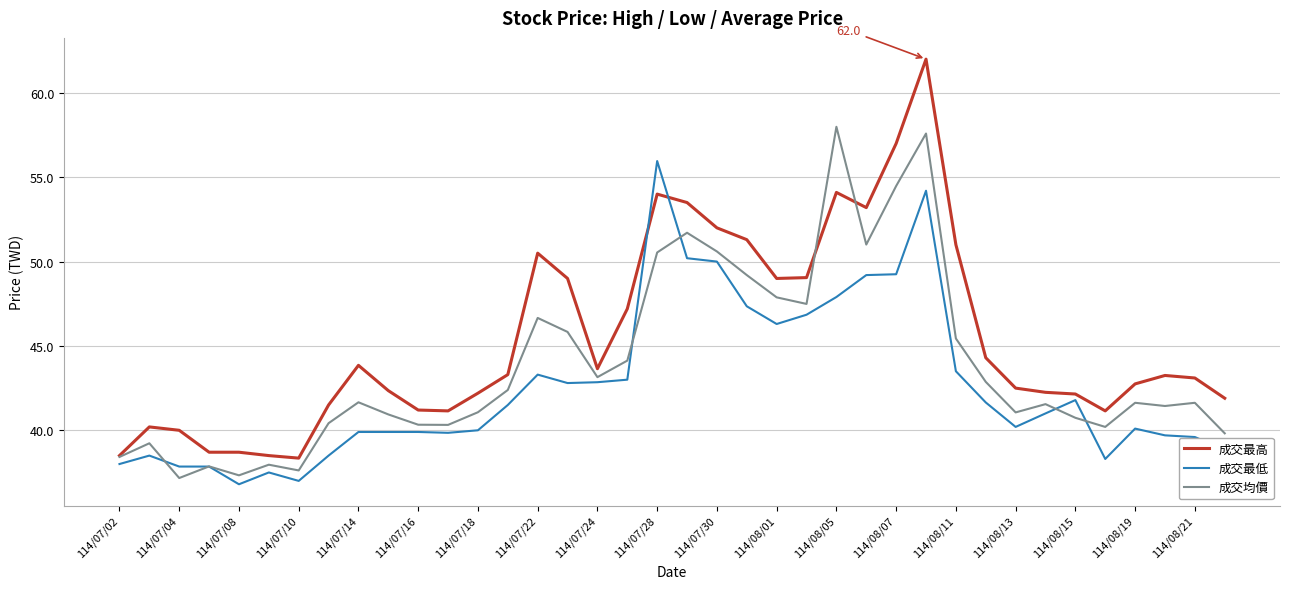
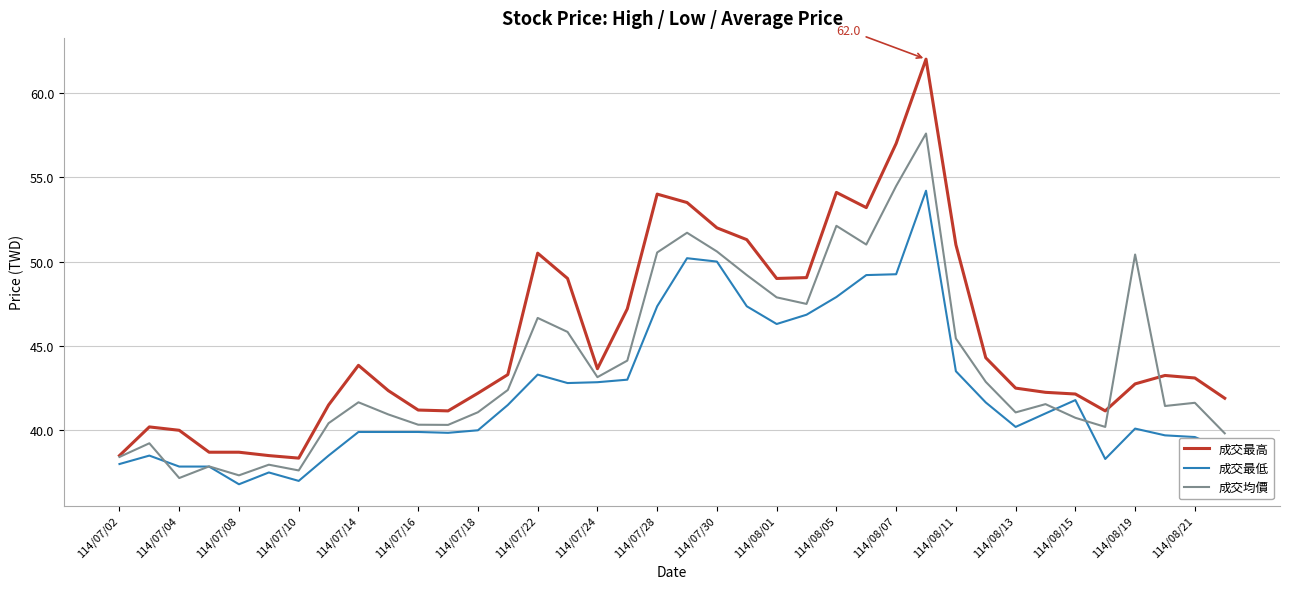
  {
    "成交最高": {
      "114/07/04": 40.0,
      "114/07/08": 38.7,
      "114/07/10": 38.4,
      "114/07/14": 43.9,
      "114/07/16": 41.2,
      "114/07/18": 42.2,
      "114/07/22": 50.5,
      "114/07/24": 43.7,
      "114/07/28": 54.0,
      "114/07/30": 52.0,
      "114/08/01": 49.0,
      "114/08/05": 54.1,
      "114/08/07": 57.0,
      "114/08/11": 51.0,
      "114/08/13": 42.5,
      "114/08/15": 42.2,
      "114/08/19": 42.8,
      "114/08/21": 43.1
    },
    "成交最低": {
      "114/07/02": 38.0,
      "114/07/04": 37.9,
      "114/07/08": 36.8,
      "114/07/10": 37.0,
      "114/07/14": 39.9,
      "114/07/16": 39.9,
      "114/07/18": 40.0,
      "114/07/22": 43.3,
      "114/07/24": 42.9,
-     "114/07/28": 56.0,
+     "114/07/28": 47.4,
      "114/07/30": 50.0,
      "114/08/01": 46.3,
      "114/08/05": 47.9,
      "114/08/07": 49.3,
      "114/08/11": 43.5,
      "114/08/13": 40.2,
      "114/08/15": 41.8,
      "114/08/19": 40.1,
      "114/08/21": 39.6
    },
    "成交均價": {
      "114/07/04": 37.2,
      "114/07/08": 37.3,
      "114/07/10": 37.6,
      "114/07/14": 41.7,
      "114/07/16": 40.3,
      "114/07/18": 41.1,
      "114/07/22": 46.7,
      "114/07/24": 43.2,
      "114/07/28": 50.5,
      "114/07/30": 50.6,
      "114/08/01": 47.9,
-     "114/08/05": 58.0,
+     "114/08/05": 52.1,
      "114/08/07": 54.5,
      "114/08/11": 45.4,
      "114/08/13": 41.1,
      "114/08/15": 40.7,
-     "114/08/19": 41.6,
+     "114/08/19": 50.4,
      "114/08/21": 41.6
    }
  }
